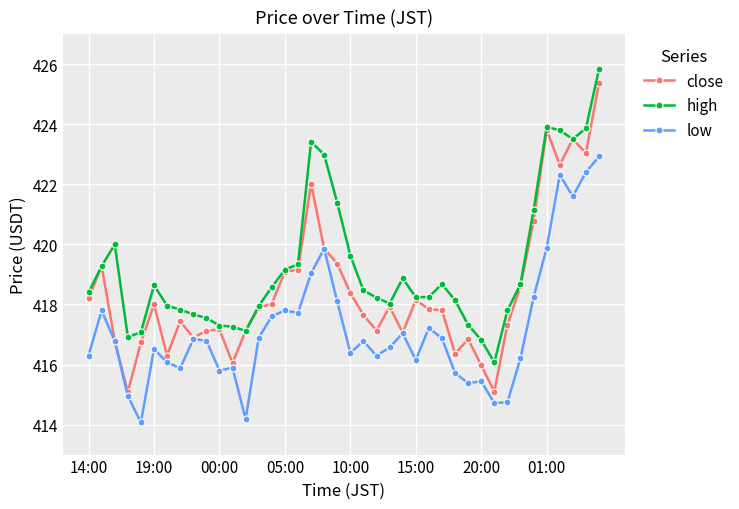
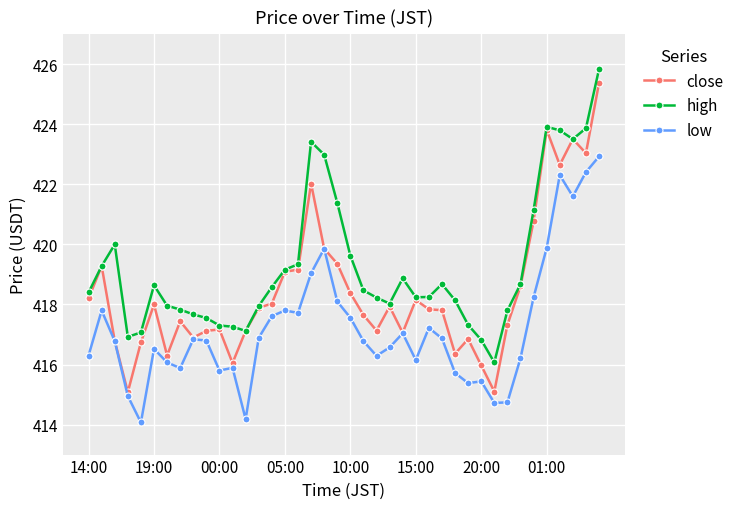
  {
    "close": {
      "10:00": 418.4
    },
    "high": {
      "10:00": 419.6
    },
    "low": {
-     "10:00": 416.4
+     "10:00": 417.6
    }
  }
